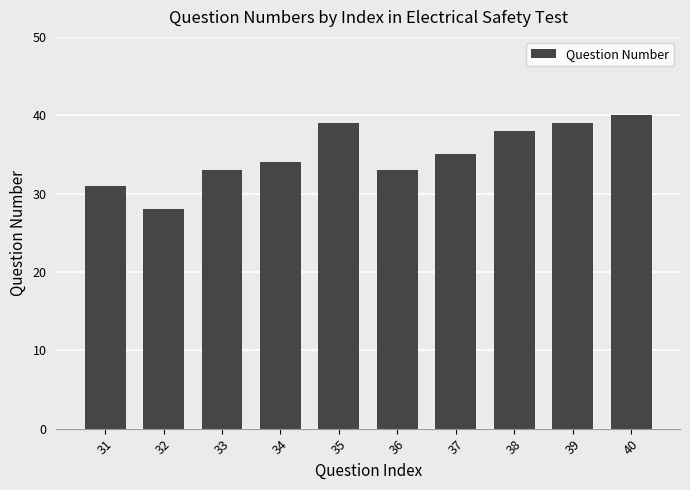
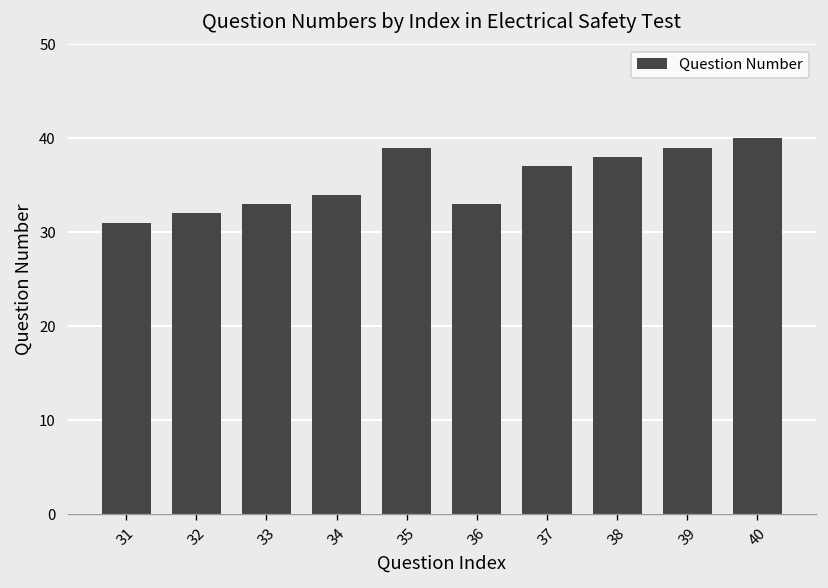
  {
    "31": 31,
-   "32": 28,
+   "32": 32,
    "33": 33,
    "34": 34,
    "35": 39,
    "36": 33,
-   "37": 35,
+   "37": 37,
    "38": 38,
    "39": 39,
    "40": 40
  }
